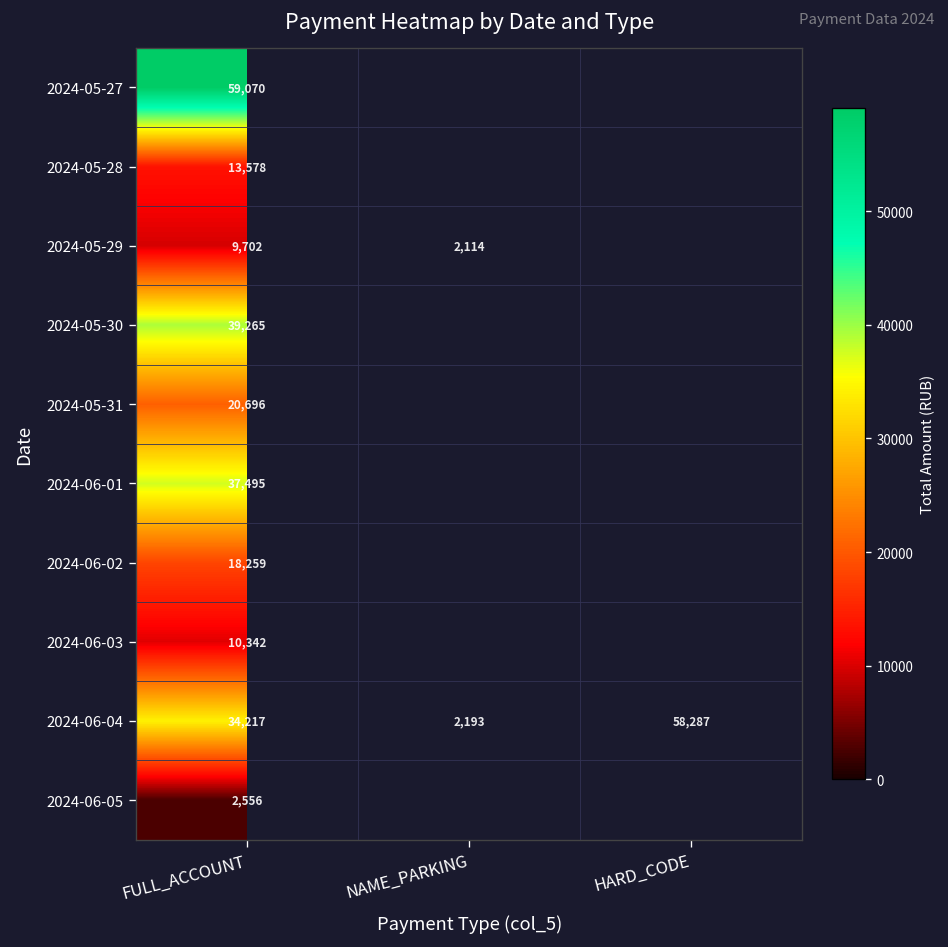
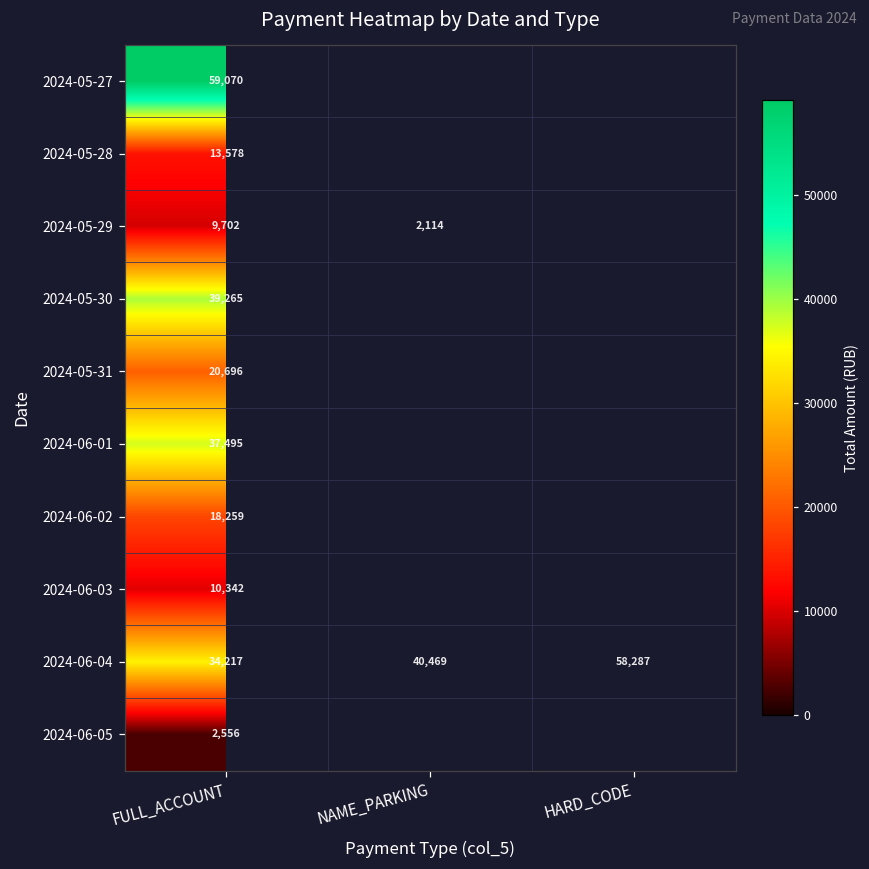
  {
    "2024-05-27": {
      "FULL_ACCOUNT": "59,070"
    },
    "2024-05-28": {
      "FULL_ACCOUNT": "13,578"
    },
    "2024-05-29": {
      "FULL_ACCOUNT": "9,702",
      "NAME_PARKING": "2,114"
    },
    "2024-05-30": {
      "FULL_ACCOUNT": "39,265"
    },
    "2024-05-31": {
      "FULL_ACCOUNT": "20,696"
    },
    "2024-06-01": {
      "FULL_ACCOUNT": "37,495"
    },
    "2024-06-02": {
      "FULL_ACCOUNT": "18,259"
    },
    "2024-06-03": {
      "FULL_ACCOUNT": "10,342"
    },
    "2024-06-04": {
      "FULL_ACCOUNT": "34,217",
-     "NAME_PARKING": "2,193",
+     "NAME_PARKING": "40,469",
      "HARD_CODE": "58,287"
    },
    "2024-06-05": {
      "FULL_ACCOUNT": "2,556"
    }
  }
